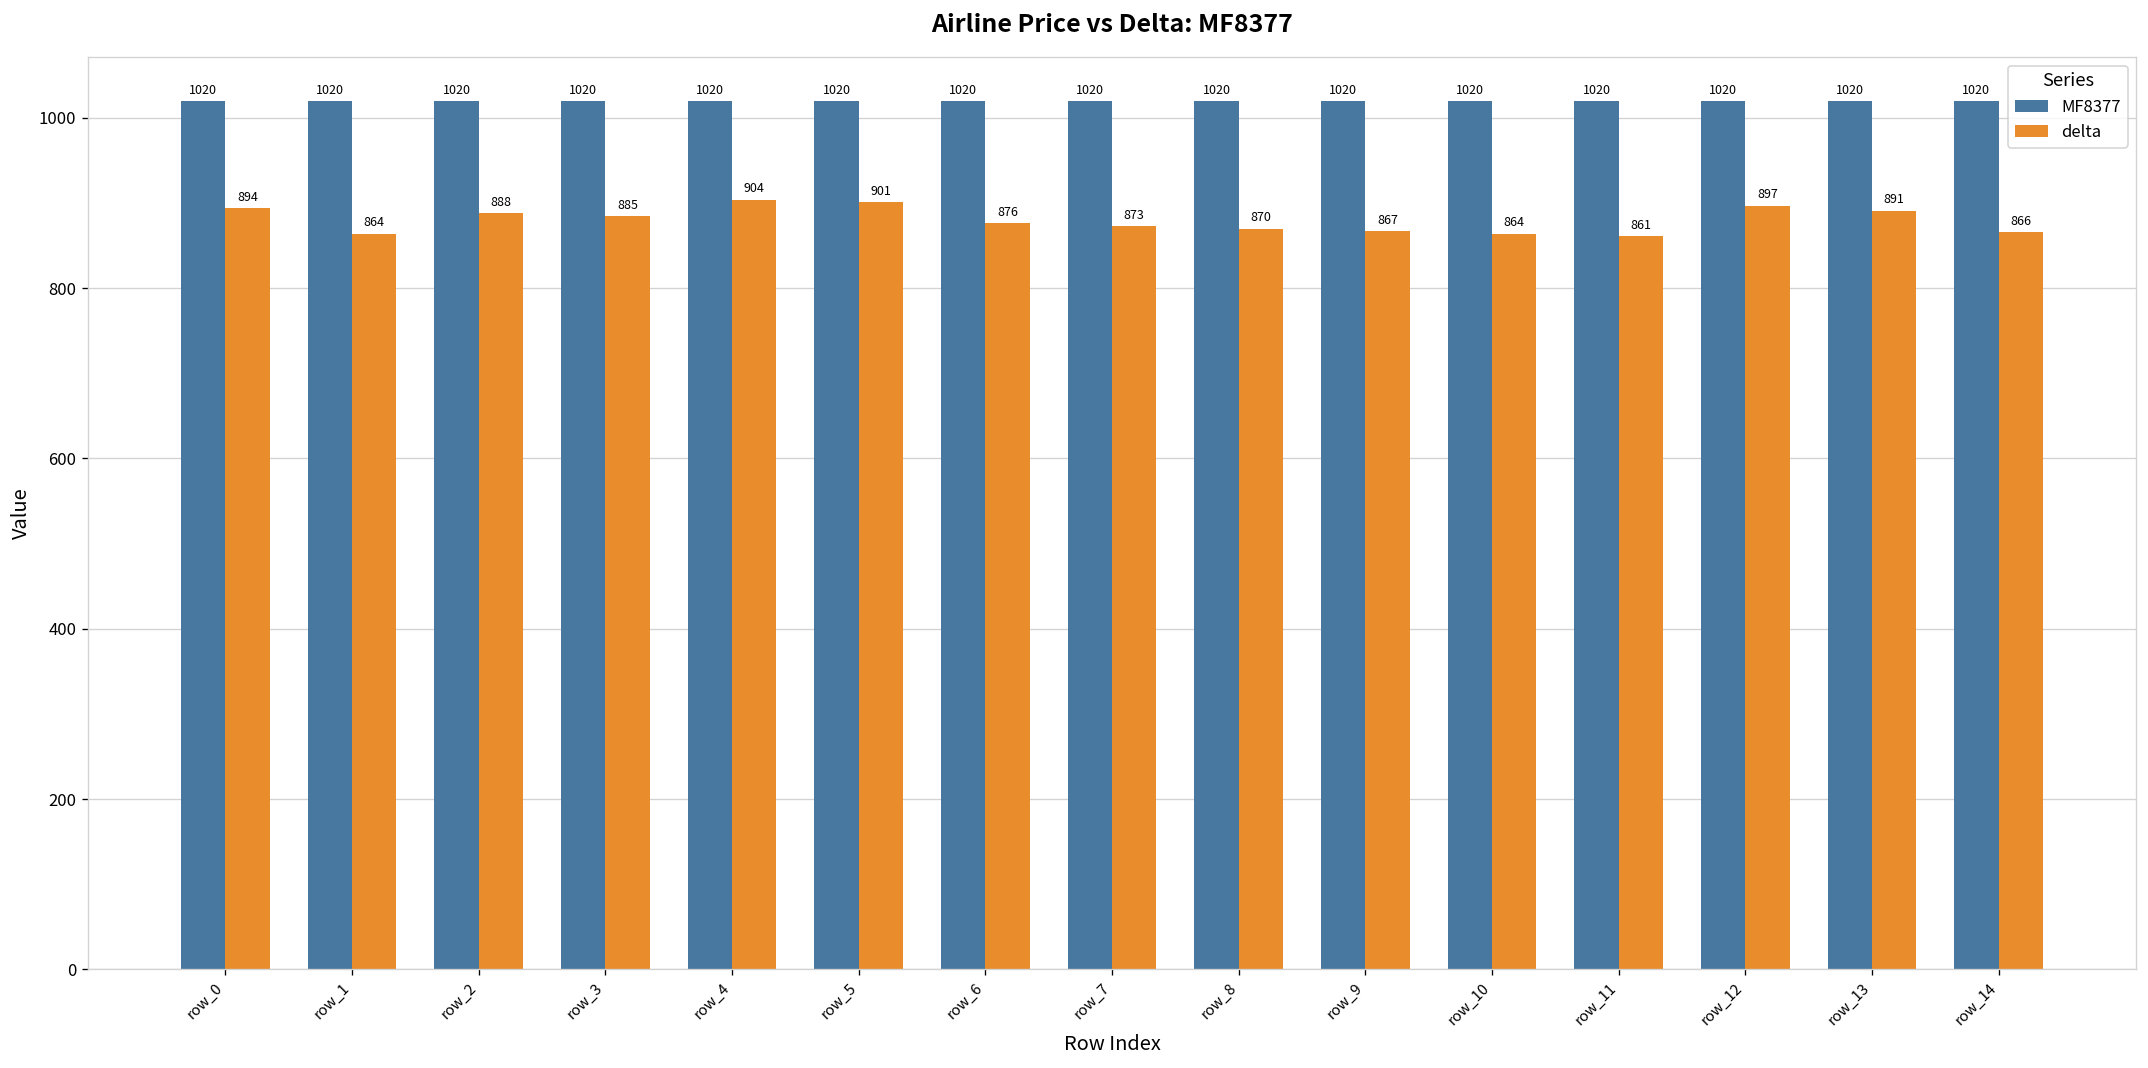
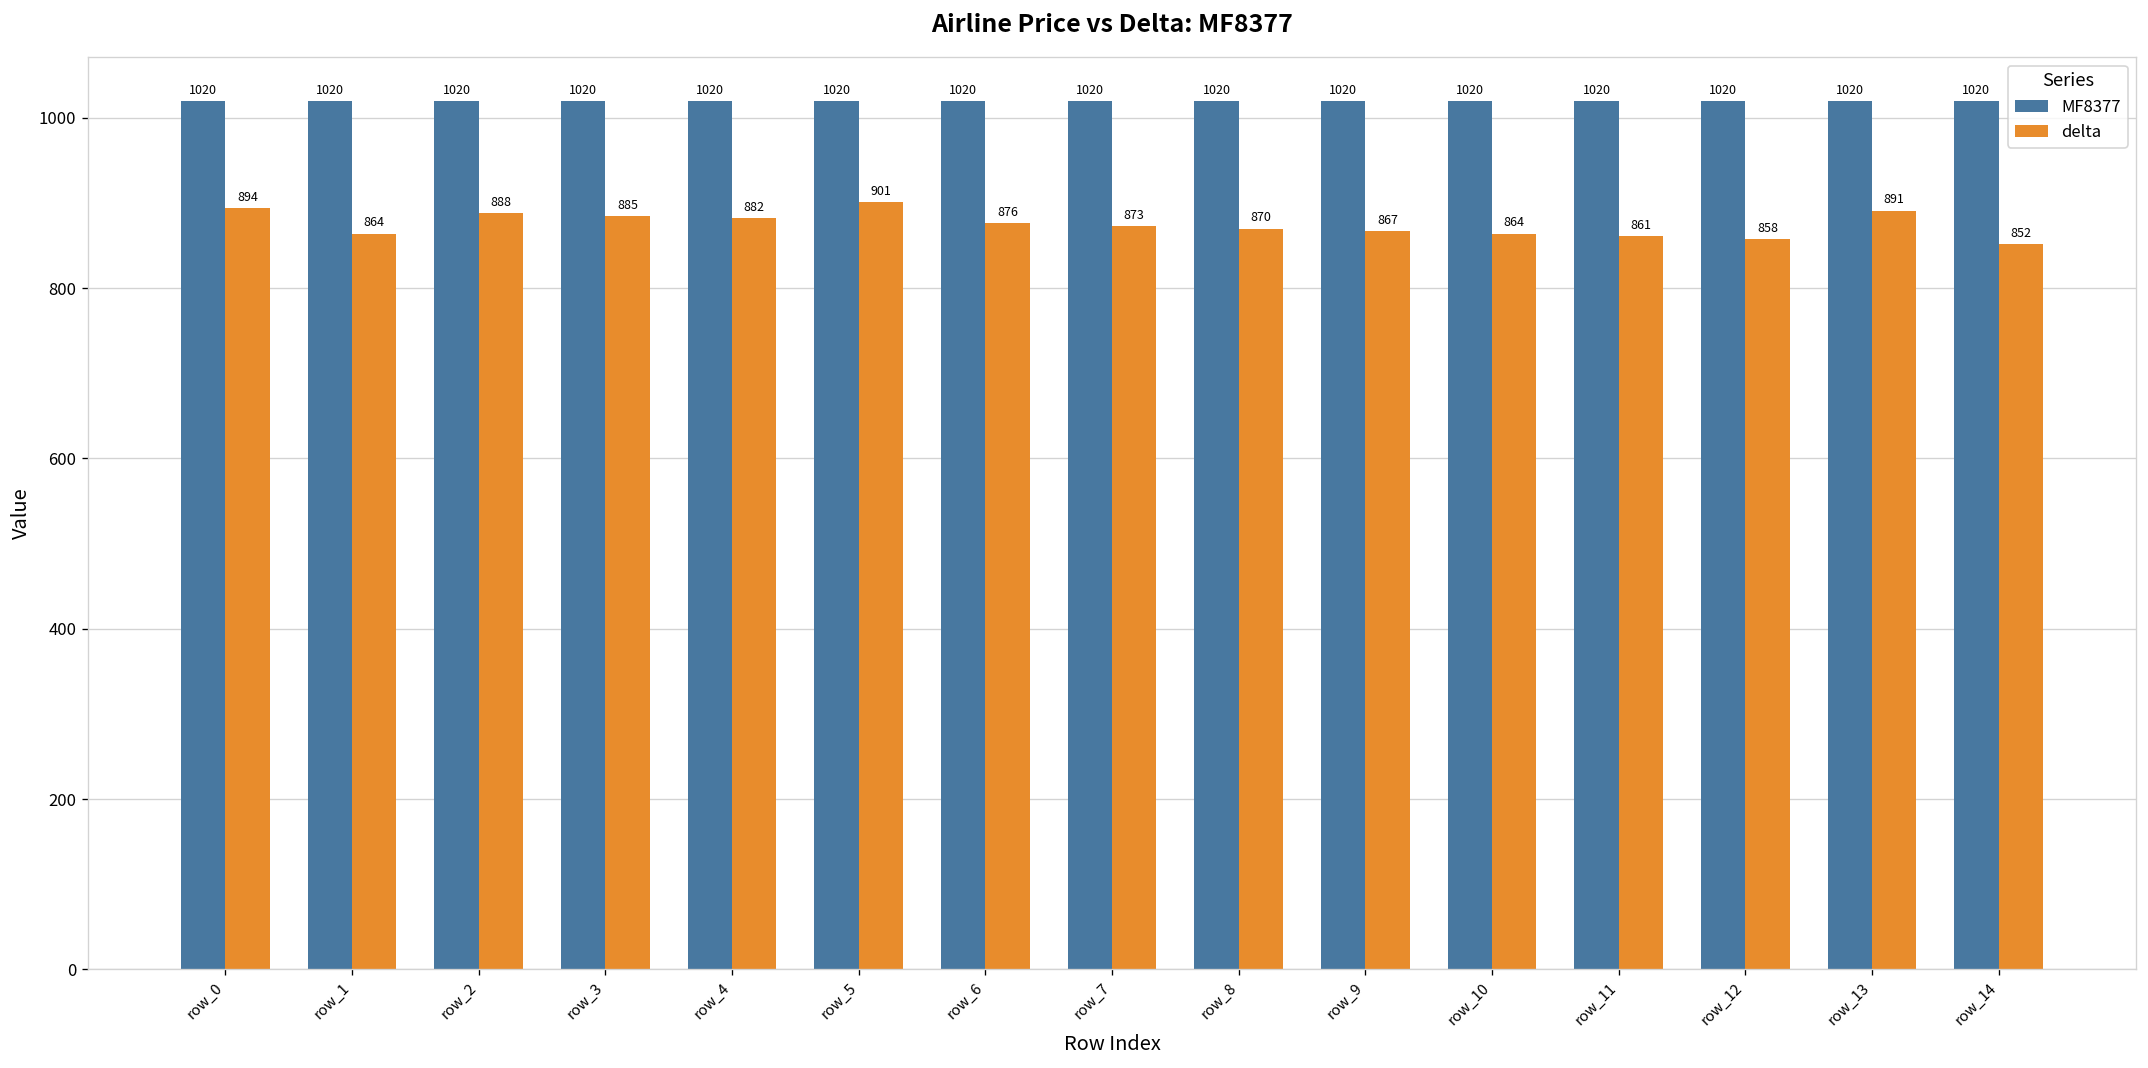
  {
    "MF8377": {
      "row_0": 1020,
      "row_1": 1020,
      "row_2": 1020,
      "row_3": 1020,
      "row_4": 1020,
      "row_5": 1020,
      "row_6": 1020,
      "row_7": 1020,
      "row_8": 1020,
      "row_9": 1020,
      "row_10": 1020,
      "row_11": 1020,
      "row_12": 1020,
      "row_13": 1020,
      "row_14": 1020
    },
    "delta": {
      "row_0": 894,
      "row_1": 864,
      "row_2": 888,
      "row_3": 885,
-     "row_4": 904,
+     "row_4": 882,
      "row_5": 901,
      "row_6": 876,
      "row_7": 873,
      "row_8": 870,
      "row_9": 867,
      "row_10": 864,
      "row_11": 861,
-     "row_12": 897,
+     "row_12": 858,
      "row_13": 891,
-     "row_14": 866
+     "row_14": 852
    }
  }
